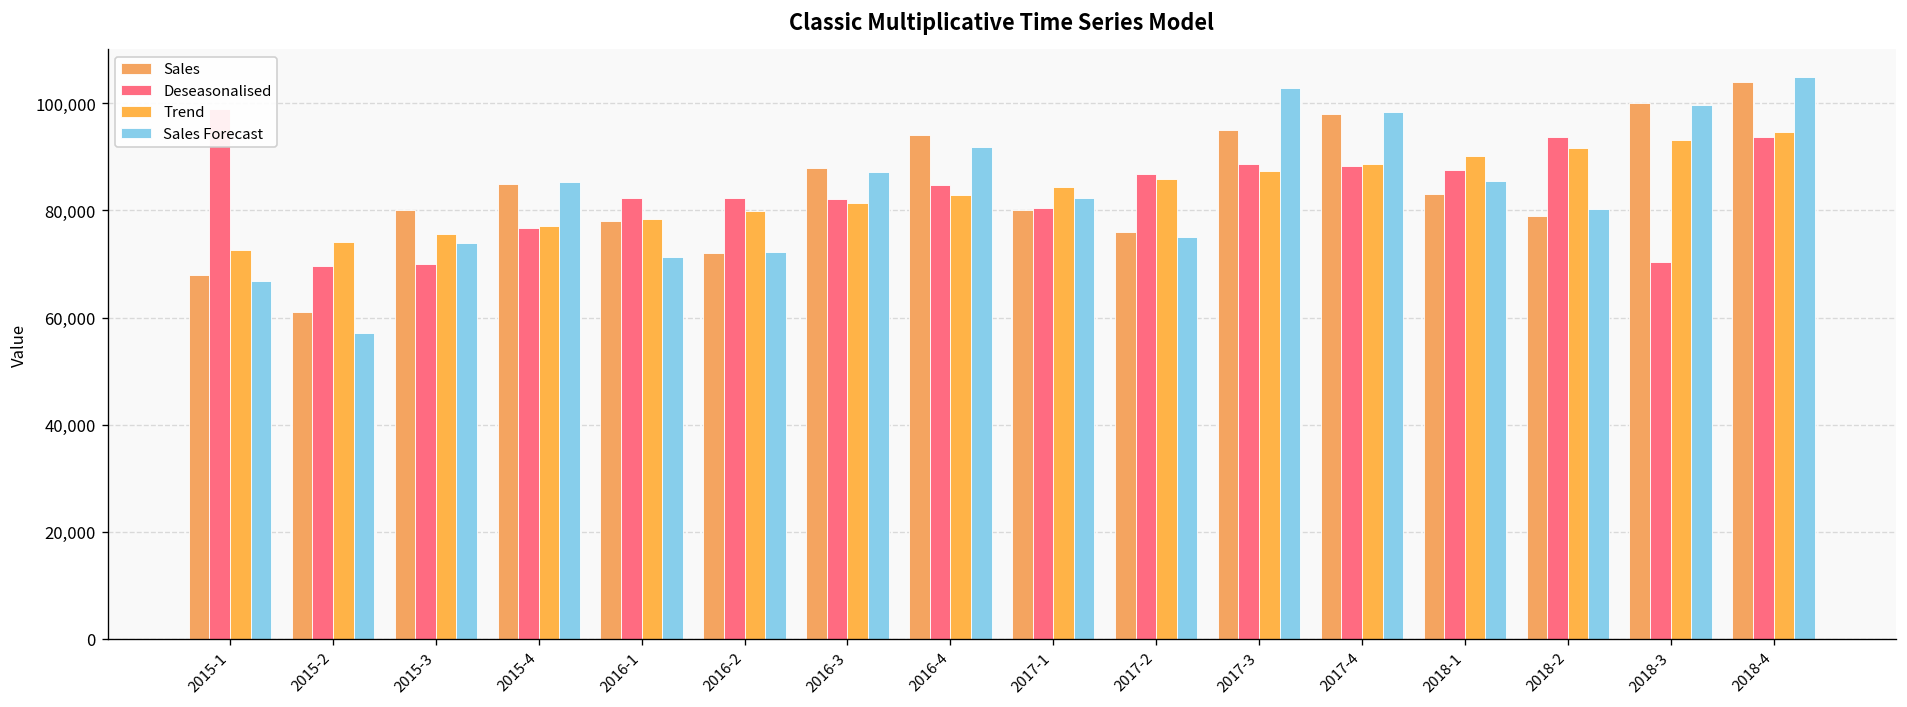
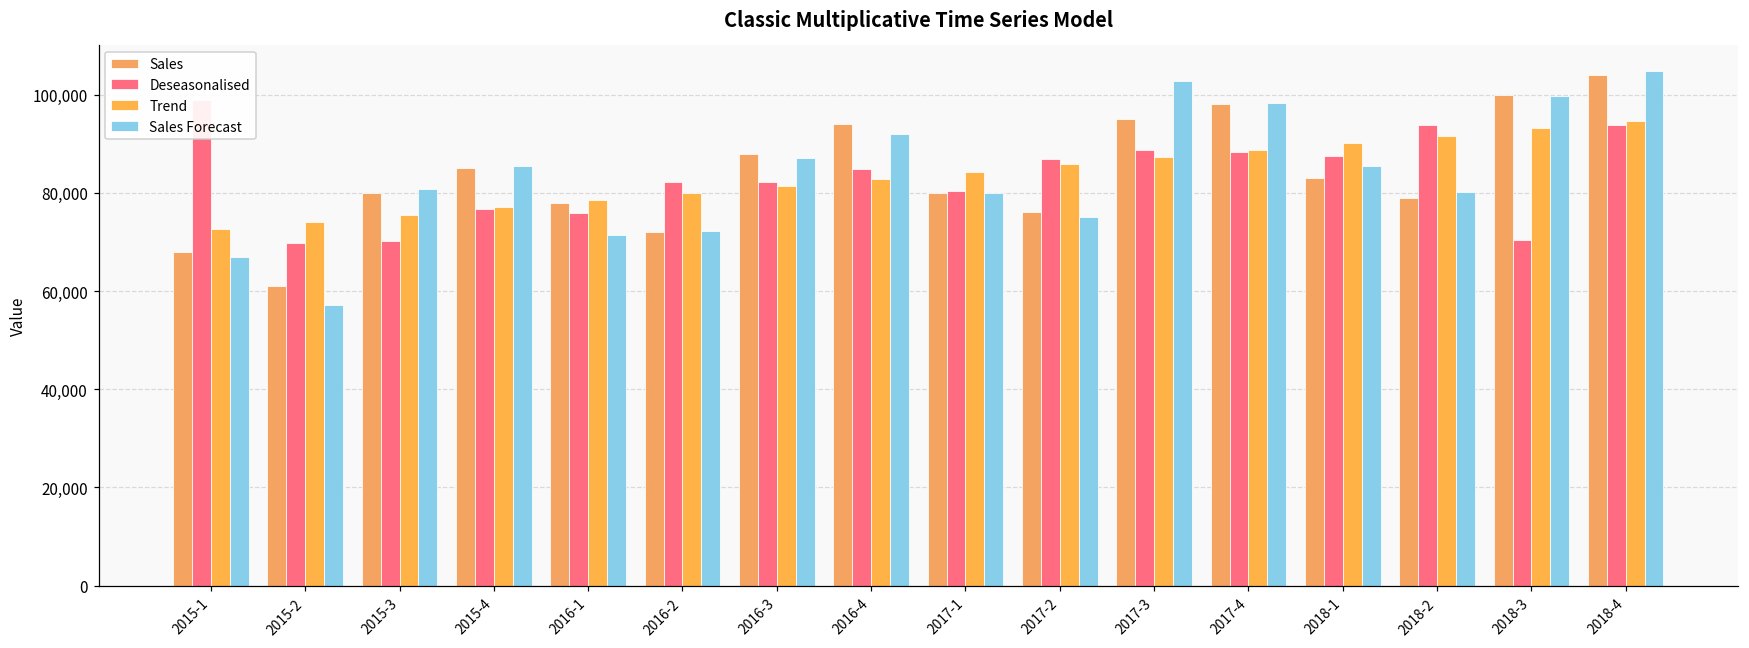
  {
    "Deseasonalised": {
      "2015-2": "70,000",
      "2015-3": "70,000",
      "2015-4": "77,000",
-     "2016-1": "82,000",
+     "2016-1": "76,000",
      "2016-2": "82,000",
      "2016-3": "82,000",
      "2016-4": "85,000",
      "2017-1": "80,000",
      "2017-2": "87,000",
      "2017-3": "89,000",
      "2017-4": "88,000",
      "2018-1": "88,000",
      "2018-2": "94,000",
      "2018-3": "70,000",
      "2018-4": "94,000"
    },
    "Sales Forecast": {
      "2015-1": "67,000",
      "2015-2": "57,000",
-     "2015-3": "74,000",
+     "2015-3": "81,000",
      "2015-4": "85,000",
      "2016-1": "71,000",
      "2016-2": "72,000",
      "2016-3": "87,000",
      "2016-4": "92,000",
-     "2017-1": "82,000",
+     "2017-1": "80,000",
      "2017-2": "75,000",
      "2017-3": "103,000",
      "2017-4": "98,000",
      "2018-1": "86,000",
      "2018-2": "80,000",
      "2018-3": "100,000",
      "2018-4": "105,000"
    }
  }
